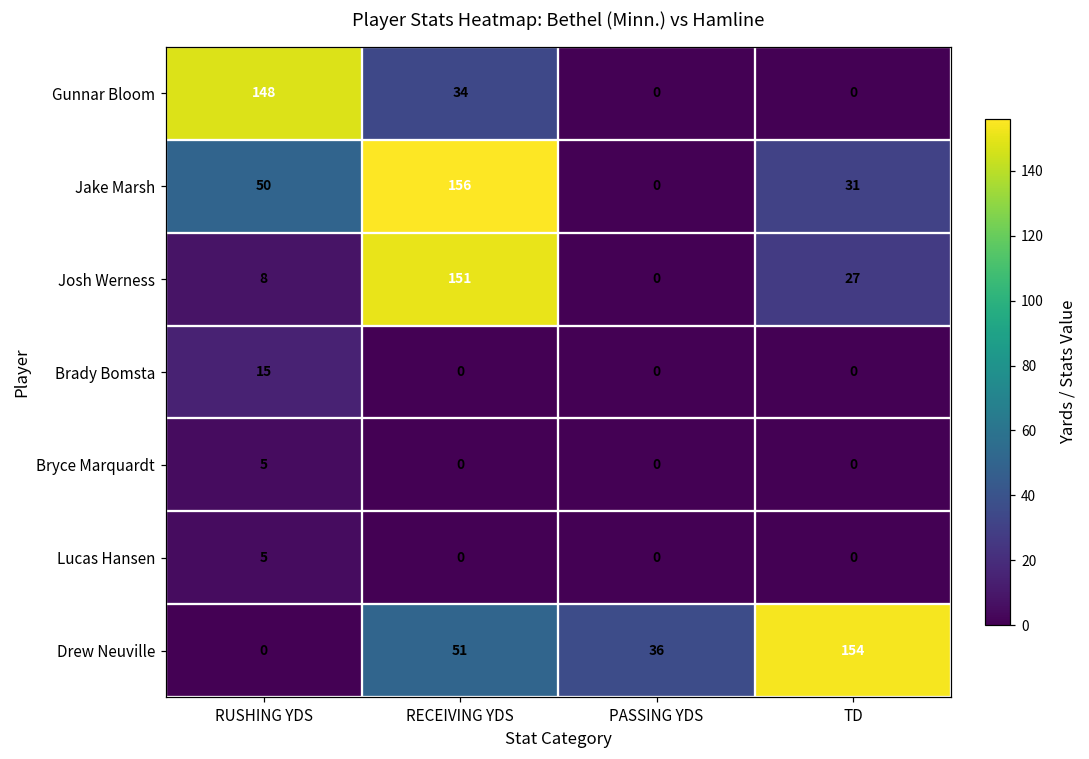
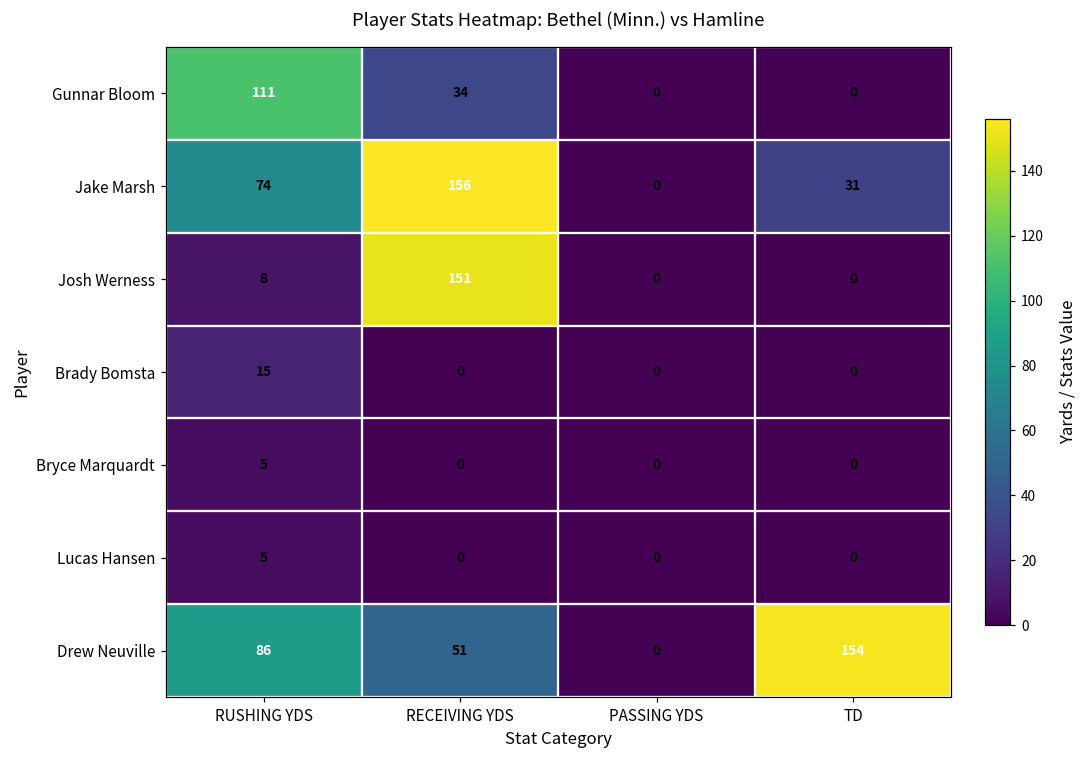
  {
    "Gunnar Bloom": {
-     "RUSHING YDS": 148,
+     "RUSHING YDS": 111,
      "RECEIVING YDS": 34,
      "PASSING YDS": 0,
      "TD": 0
    },
    "Jake Marsh": {
-     "RUSHING YDS": 50,
+     "RUSHING YDS": 74,
      "RECEIVING YDS": 156,
      "PASSING YDS": 0,
      "TD": 31
    },
    "Josh Werness": {
      "RUSHING YDS": 8,
      "RECEIVING YDS": 151,
      "PASSING YDS": 0,
-     "TD": 27
+     "TD": 0
    },
    "Brady Bomsta": {
      "RUSHING YDS": 15,
      "RECEIVING YDS": 0,
      "PASSING YDS": 0,
      "TD": 0
    },
    "Bryce Marquardt": {
      "RUSHING YDS": 5,
      "RECEIVING YDS": 0,
      "PASSING YDS": 0,
      "TD": 0
    },
    "Lucas Hansen": {
      "RUSHING YDS": 5,
      "RECEIVING YDS": 0,
      "PASSING YDS": 0,
      "TD": 0
    },
    "Drew Neuville": {
-     "RUSHING YDS": 0,
+     "RUSHING YDS": 86,
      "RECEIVING YDS": 51,
-     "PASSING YDS": 36,
+     "PASSING YDS": 0,
      "TD": 154
    }
  }
